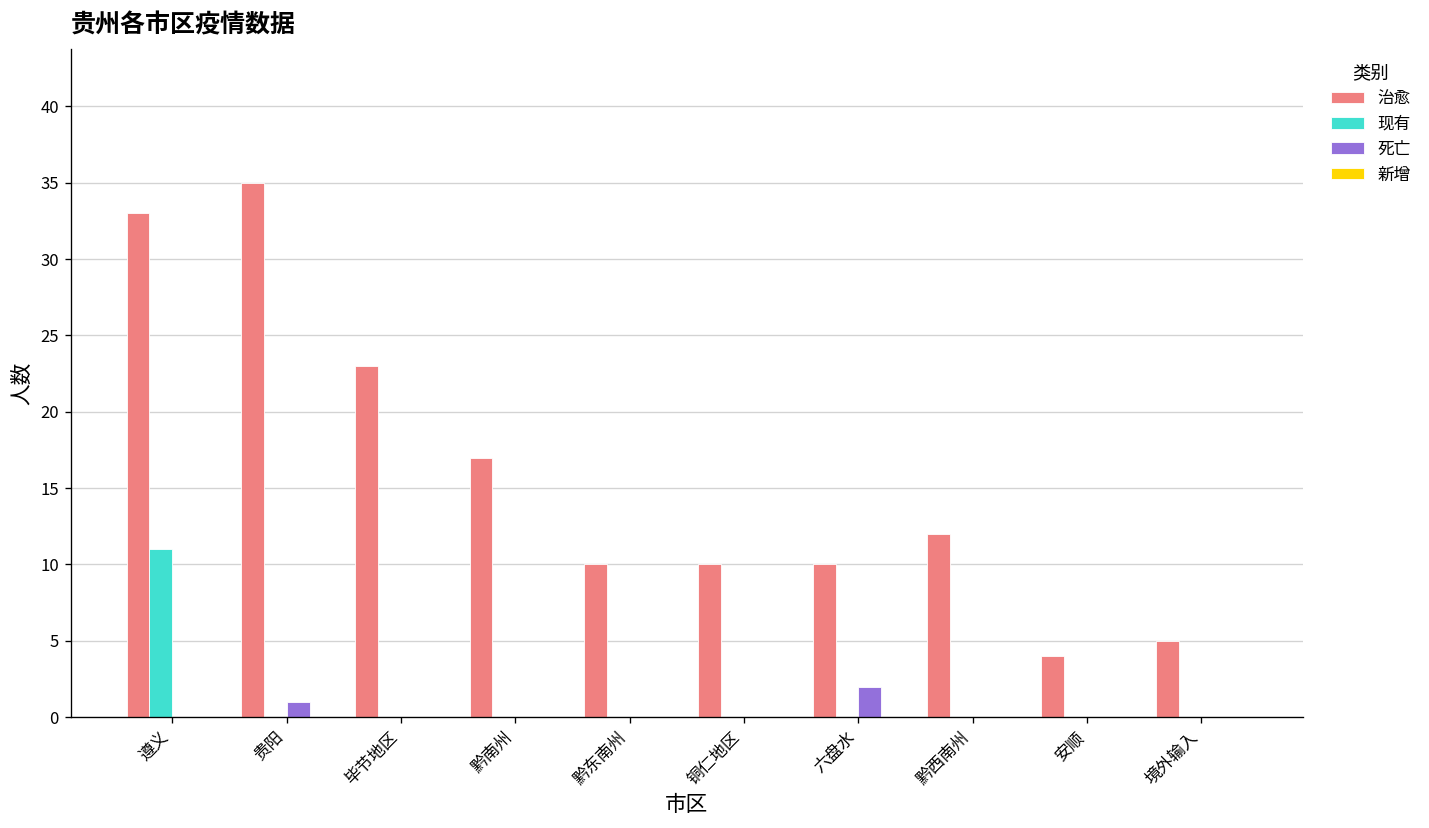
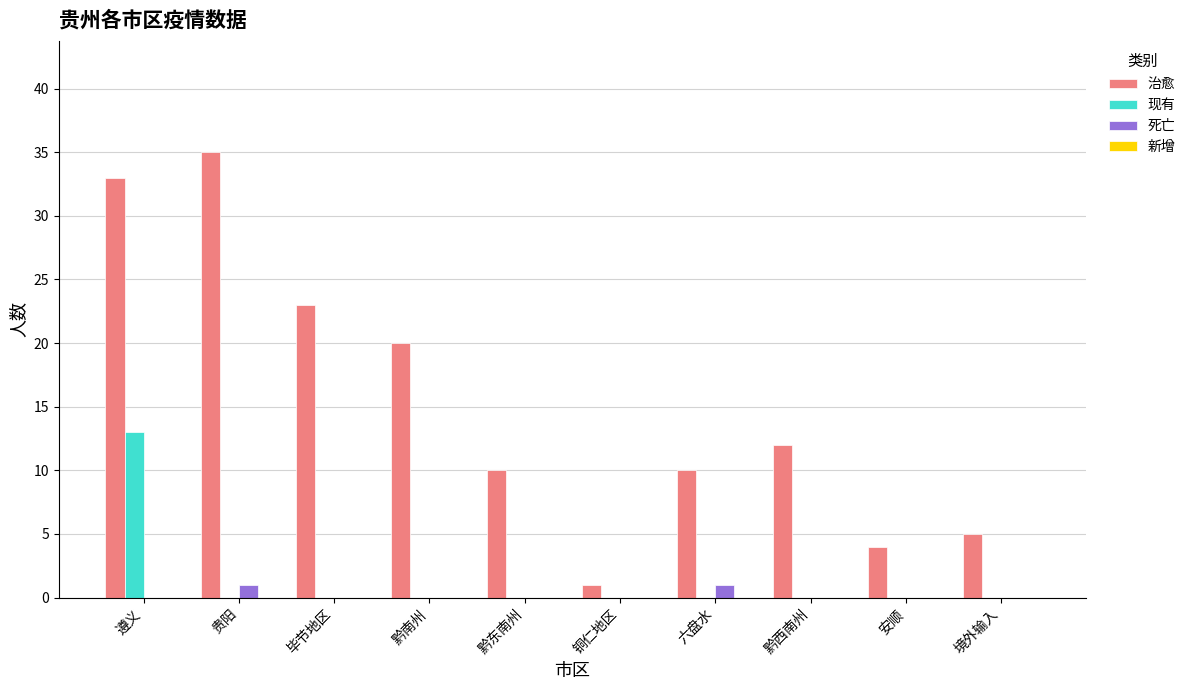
  {
    "治愈": {
      "遵义": 33,
      "贵阳": 35,
      "毕节地区": 23,
-     "黔南州": 17,
+     "黔南州": 20,
      "黔东南州": 10,
-     "铜仁地区": 10,
+     "铜仁地区": 1,
      "六盘水": 10,
      "黔西南州": 12,
      "安顺": 4,
      "境外输入": 5
    },
    "现有": {
-     "遵义": 11,
+     "遵义": 13,
      "贵阳": 0,
      "毕节地区": 0,
      "黔南州": 0,
      "黔东南州": 0,
      "铜仁地区": 0,
      "六盘水": 0,
      "黔西南州": 0,
      "安顺": 0,
      "境外输入": 0
    },
    "死亡": {
      "遵义": 0,
      "贵阳": 1,
      "毕节地区": 0,
      "黔南州": 0,
      "黔东南州": 0,
      "铜仁地区": 0,
-     "六盘水": 2,
+     "六盘水": 1,
      "黔西南州": 0,
      "安顺": 0,
      "境外输入": 0
    },
    "新增": {
      "遵义": 0,
      "贵阳": 0,
      "毕节地区": 0,
      "黔南州": 0,
      "黔东南州": 0,
      "铜仁地区": 0,
      "六盘水": 0,
      "黔西南州": 0,
      "安顺": 0,
      "境外输入": 0
    }
  }
